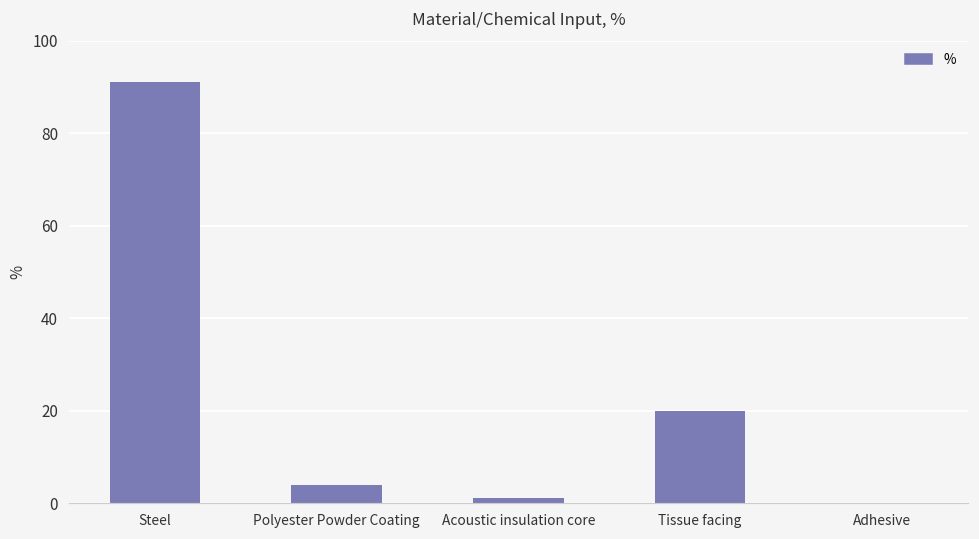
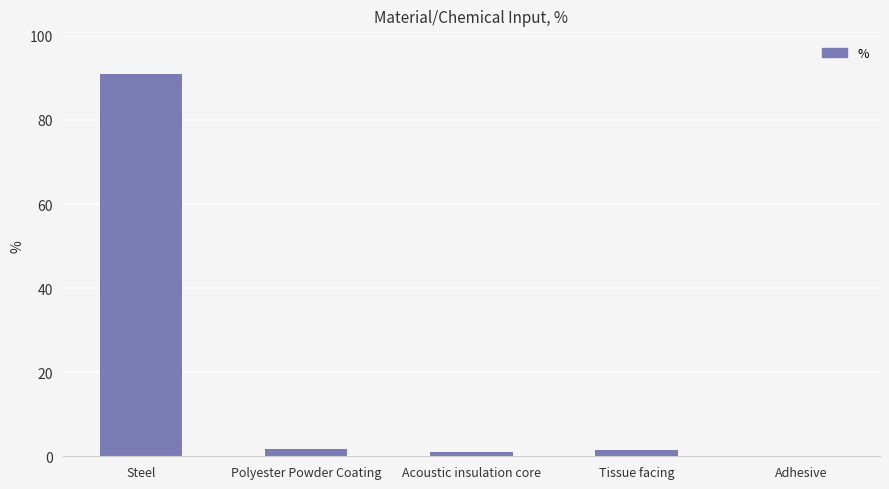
  {
    "Steel": 91,
-   "Polyester Powder Coating": 4,
+   "Polyester Powder Coating": 2,
    "Acoustic insulation core": 1,
-   "Tissue facing": 20
+   "Tissue facing": 1
  }
